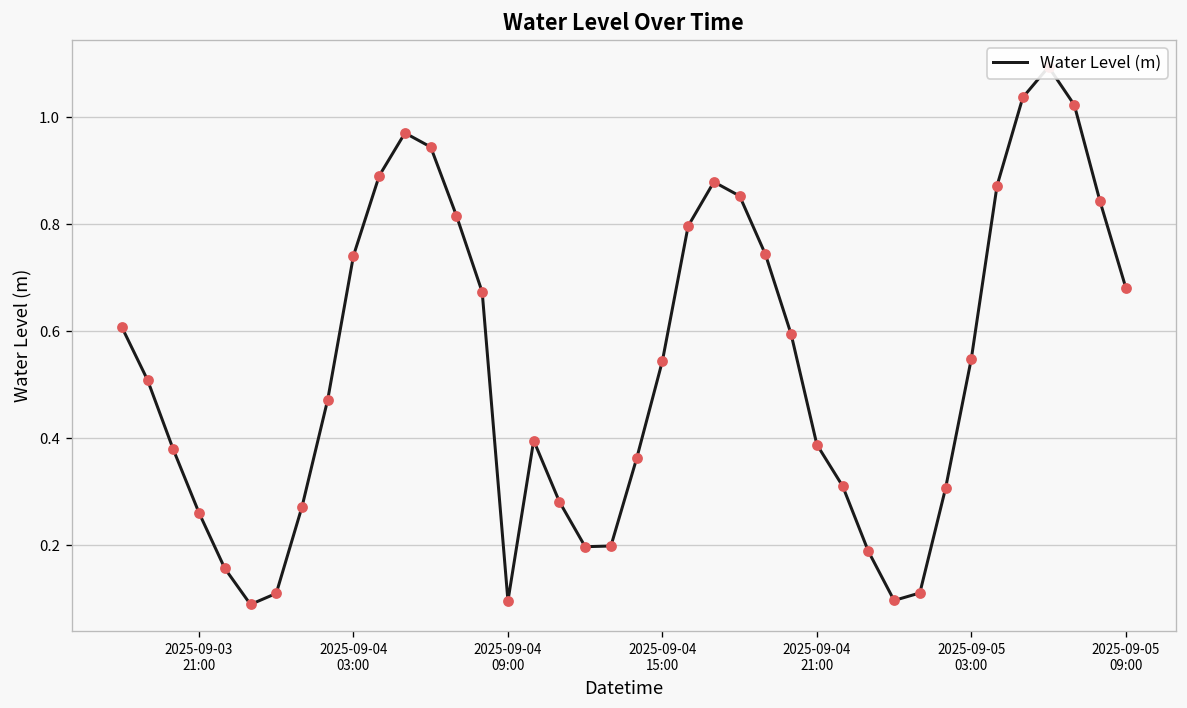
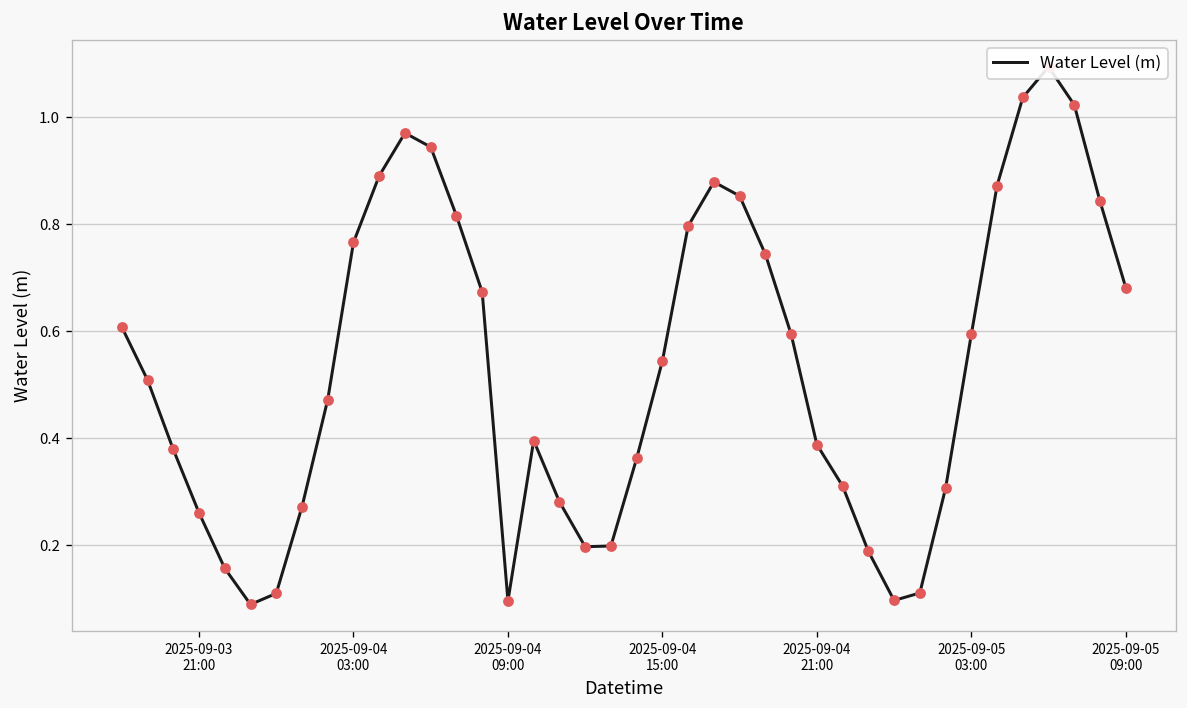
  {
    "2025-09-03 21:00": 0.26,
-   "2025-09-04 03:00": 0.74,
+   "2025-09-04 03:00": 0.77,
    "2025-09-04 09:00": 0.10,
    "2025-09-04 15:00": 0.54,
    "2025-09-04 21:00": 0.39,
-   "2025-09-05 03:00": 0.55,
+   "2025-09-05 03:00": 0.59,
    "2025-09-05 09:00": 0.68
  }
